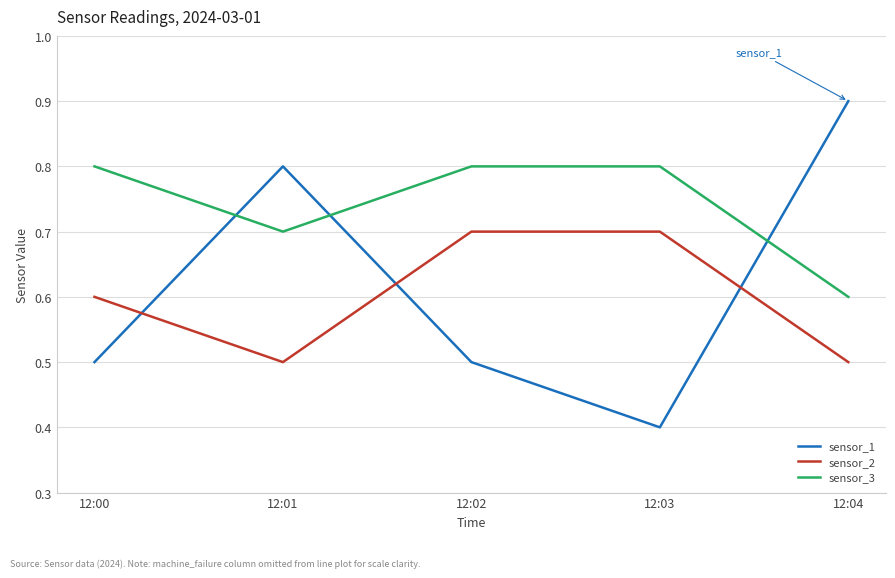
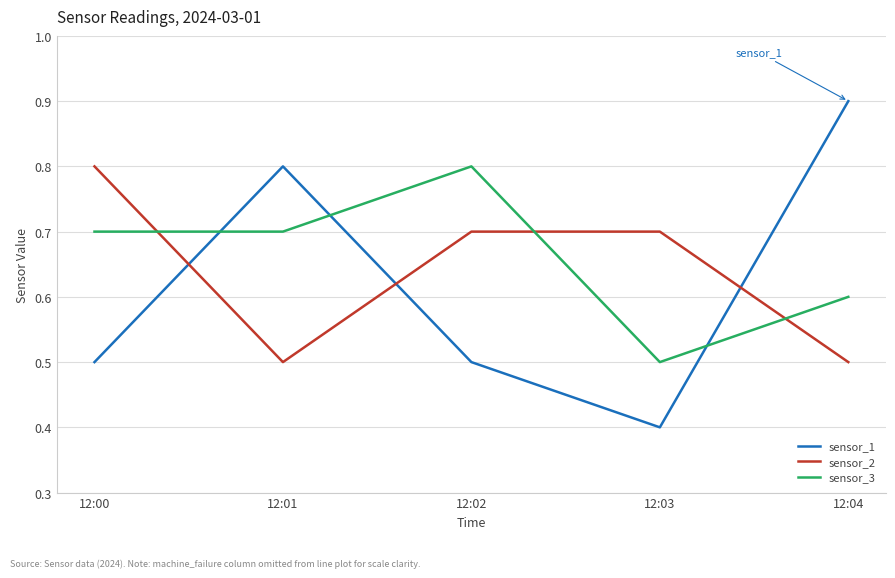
  {
    "sensor_1": {
      "12:04": 1
    },
    "sensor_2": {
-     "12:00": 0.6,
+     "12:00": 0.8,
      "12:01": 0.5,
      "12:02": 0.7,
      "12:03": 0.7,
      "12:04": 0.5
    },
    "sensor_3": {
-     "12:00": 0.8,
+     "12:00": 0.7,
      "12:01": 0.7,
      "12:02": 0.8,
-     "12:03": 0.8,
+     "12:03": 0.5,
      "12:04": 0.6
    }
  }
